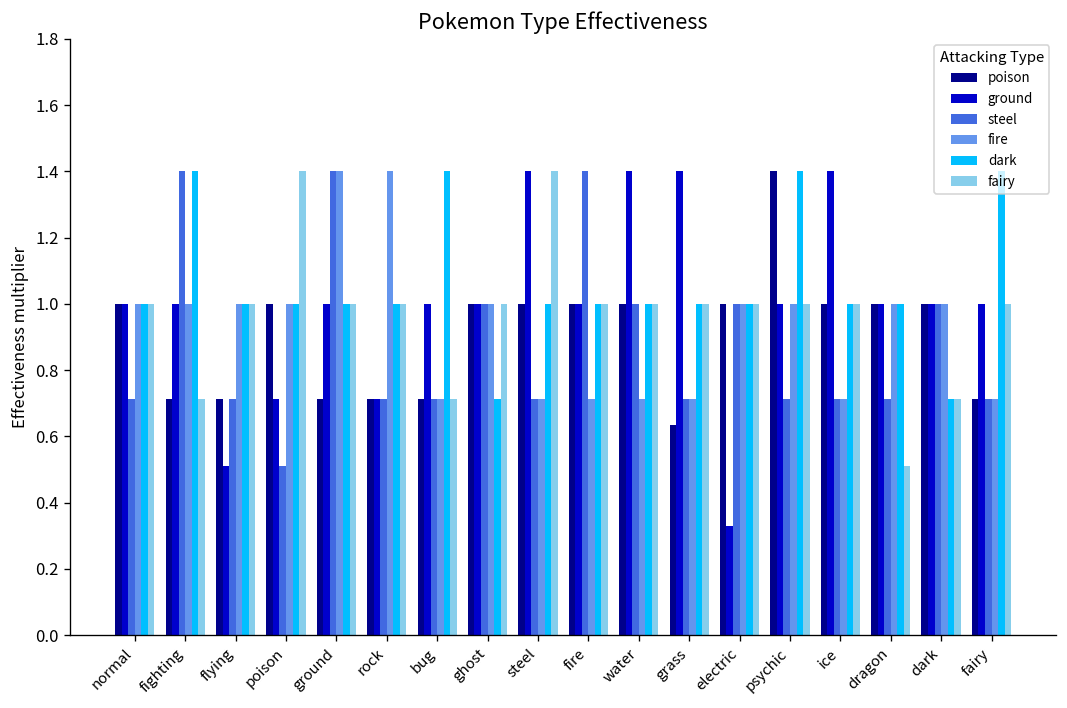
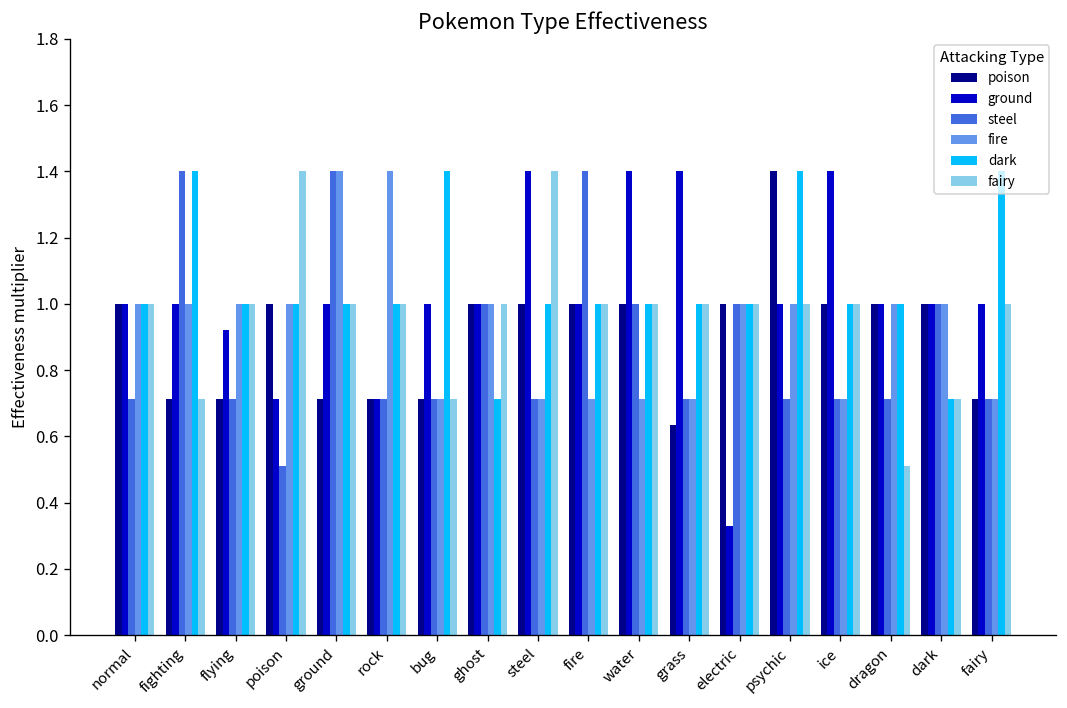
  {
    "poison": {
      "normal": 1.00,
      "fighting": 0.71,
      "flying": 0.71,
      "poison": 1.00,
      "ground": 0.71,
      "rock": 0.71,
      "bug": 0.71,
      "ghost": 1.00,
      "steel": 1.00,
      "fire": 1.00,
      "water": 1.00,
      "grass": 0.63,
      "electric": 1.00,
      "psychic": 1.40,
      "ice": 1.00,
      "dragon": 1.00,
      "dark": 1.00,
      "fairy": 0.71
    },
    "ground": {
      "normal": 1.00,
      "fighting": 1.00,
-     "flying": 0.51,
+     "flying": 0.92,
      "poison": 0.71,
      "ground": 1.00,
      "rock": 0.71,
      "bug": 1.00,
      "ghost": 1.00,
      "steel": 1.40,
      "fire": 1.00,
      "water": 1.40,
      "grass": 1.40,
      "electric": 0.33,
      "psychic": 1.00,
      "ice": 1.40,
      "dragon": 1.00,
      "dark": 1.00,
      "fairy": 1.00
    },
    "dark": {
      "normal": 1.00,
      "fighting": 1.40,
      "flying": 1.00,
      "poison": 1.00,
      "ground": 1.00,
      "rock": 1.00,
      "bug": 1.40,
      "ghost": 0.71,
      "steel": 1.00,
      "fire": 1.00,
      "water": 1.00,
      "grass": 1.00,
      "electric": 1.00,
      "psychic": 1.40,
      "ice": 1.00,
      "dragon": 1.00,
      "dark": 0.71
    },
    "fairy": {
      "normal": 1.00,
      "fighting": 0.71,
      "flying": 1.00,
      "poison": 1.40,
      "ground": 1.00,
      "rock": 1.00,
      "bug": 0.71,
      "ghost": 1.00,
      "steel": 1.40,
      "fire": 1.00,
      "water": 1.00,
      "grass": 1.00,
      "electric": 1.00,
      "psychic": 1.00,
      "ice": 1.00,
      "dragon": 0.51,
      "dark": 0.71,
      "fairy": 1.00
    }
  }
